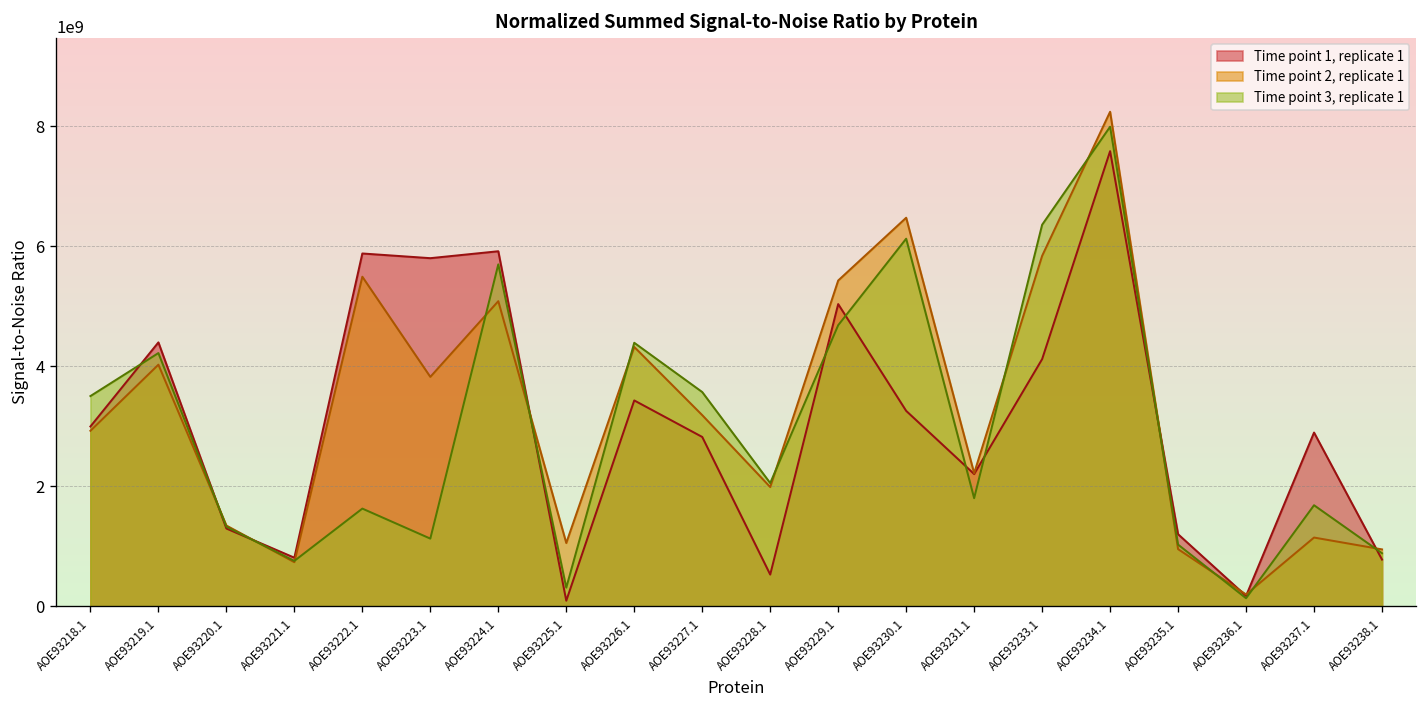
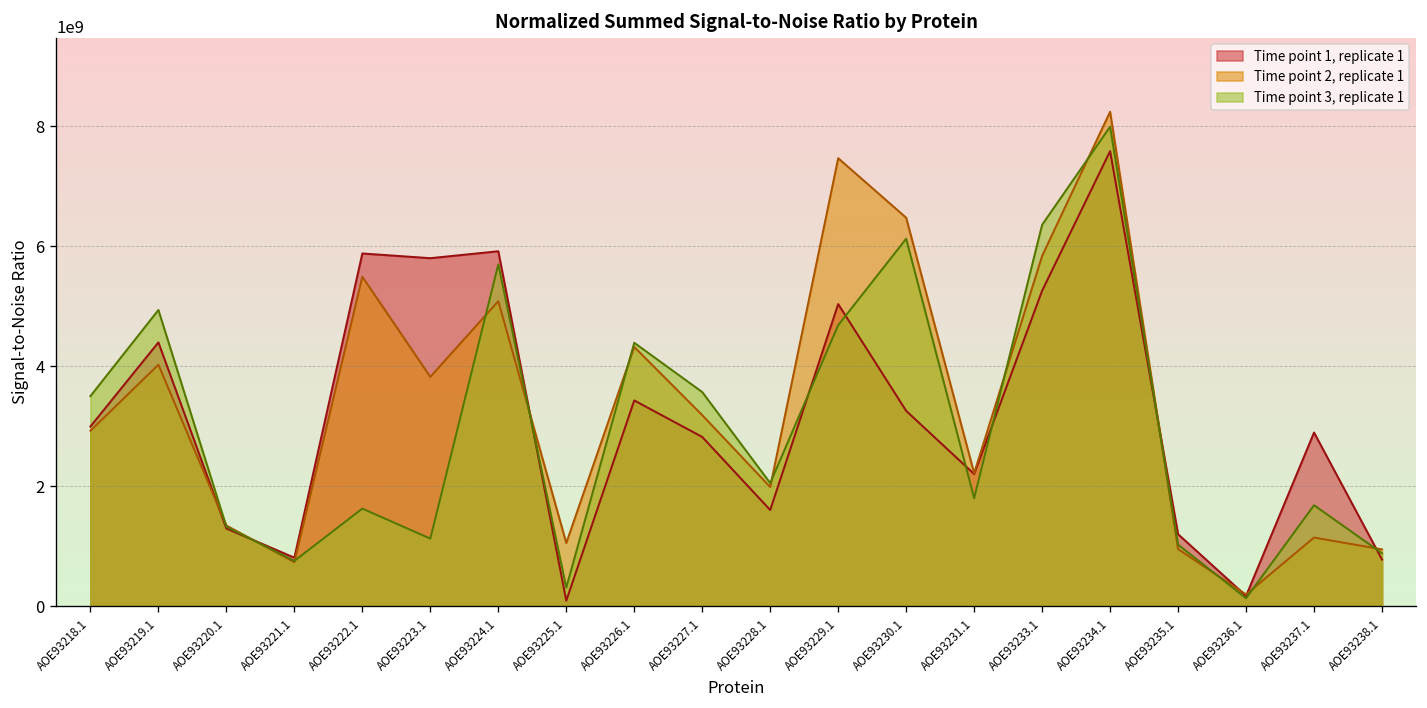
  {
    "Time point 1, replicate 1": {
      "AOE93218.1": 3000000000,
      "AOE93219.1": 4400000000,
      "AOE93221.1": 800000000,
      "AOE93222.1": 5900000000,
      "AOE93223.1": 5800000000,
      "AOE93224.1": 5900000000,
      "AOE93225.1": 100000000,
      "AOE93226.1": 3400000000,
      "AOE93227.1": 2800000000,
-     "AOE93228.1": 500000000,
+     "AOE93228.1": 1600000000,
      "AOE93229.1": 5000000000,
      "AOE93230.1": 3300000000,
-     "AOE93233.1": 4100000000,
+     "AOE93233.1": 5300000000,
      "AOE93234.1": 7600000000,
      "AOE93235.1": 1200000000,
      "AOE93237.1": 2900000000,
      "AOE93238.1": 800000000
    },
    "Time point 2, replicate 1": {
      "AOE93218.1": 2900000000,
      "AOE93219.1": 4000000000,
      "AOE93222.1": 5500000000,
      "AOE93223.1": 3800000000,
      "AOE93224.1": 5100000000,
      "AOE93225.1": 1100000000,
      "AOE93226.1": 4300000000,
      "AOE93227.1": 3200000000,
      "AOE93228.1": 2000000000,
-     "AOE93229.1": 5400000000,
+     "AOE93229.1": 7500000000,
      "AOE93230.1": 6500000000,
      "AOE93233.1": 5800000000,
      "AOE93234.1": 8200000000,
      "AOE93235.1": 1000000000,
      "AOE93237.1": 1100000000,
      "AOE93238.1": 900000000
    },
    "Time point 3, replicate 1": {
      "AOE93218.1": 3500000000,
-     "AOE93219.1": 4200000000,
+     "AOE93219.1": 4900000000,
      "AOE93222.1": 1600000000,
      "AOE93223.1": 1100000000,
      "AOE93224.1": 5700000000,
      "AOE93225.1": 300000000,
      "AOE93226.1": 4400000000,
      "AOE93227.1": 3600000000,
      "AOE93228.1": 2100000000,
      "AOE93229.1": 4700000000,
      "AOE93230.1": 6100000000,
      "AOE93231.1": 1800000000,
      "AOE93233.1": 6400000000,
      "AOE93234.1": 8000000000,
      "AOE93235.1": 1000000000,
      "AOE93237.1": 1700000000,
      "AOE93238.1": 900000000
    }
  }
